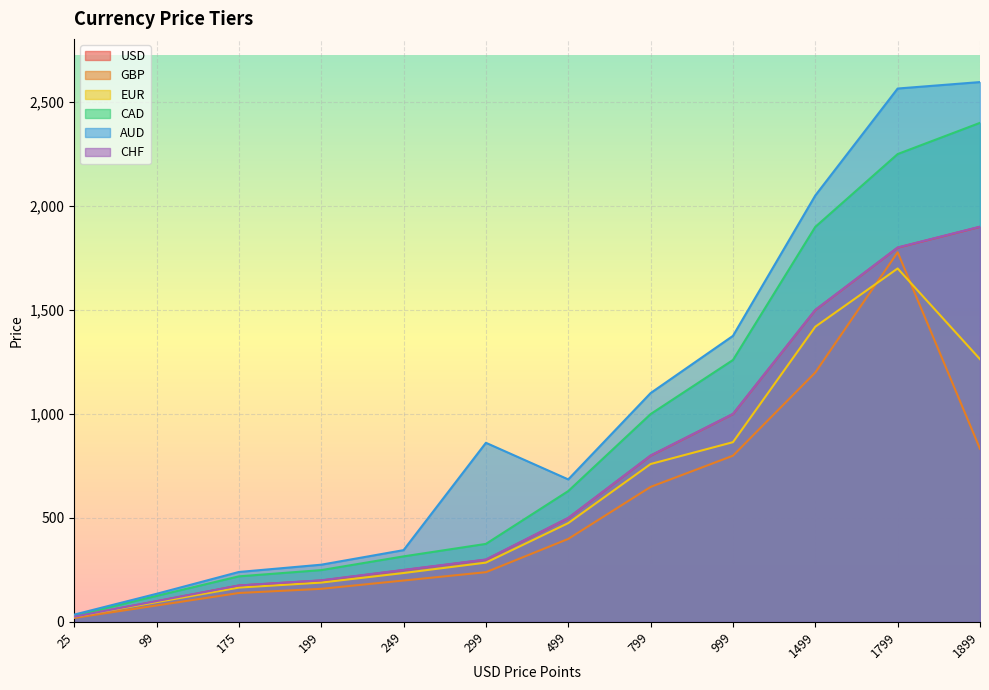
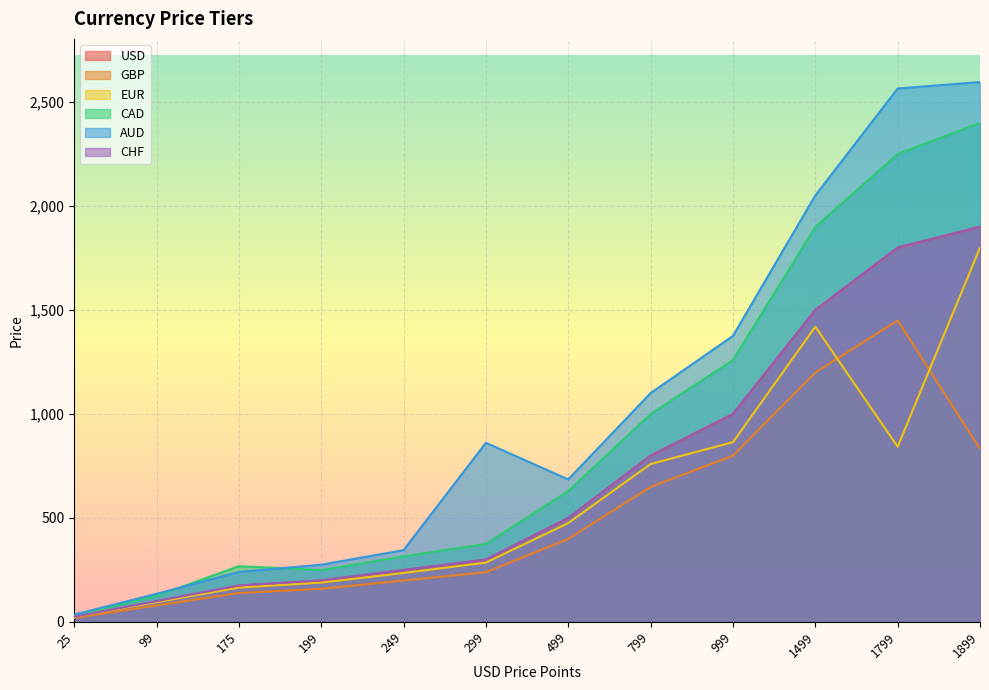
  {
    "CHF": {
      "249": "250",
      "299": "300",
      "499": "500",
      "799": "800",
      "999": "1,000",
      "1499": "1,500",
      "1799": "1,800",
      "1899": "1,900"
    },
    "GBP": {
      "99": "80",
      "175": "140",
      "199": "160",
      "249": "200",
      "299": "240",
      "499": "400",
      "799": "650",
      "999": "800",
      "1499": "1,200",
-     "1799": "1,780",
+     "1799": "1,450",
      "1899": "830"
    },
    "EUR": {
      "249": "240",
      "299": "290",
      "499": "480",
      "799": "760",
      "999": "860",
      "1499": "1,420",
-     "1799": "1,700",
-     "1899": "1,260"
+     "1799": "840",
+     "1899": "1,800"
    },
    "CAD": {
-     "175": "220",
+     "175": "270",
      "199": "250",
      "249": "320",
      "299": "380",
      "499": "630",
      "799": "1,000",
      "999": "1,260",
      "1499": "1,900",
      "1799": "2,250",
      "1899": "2,400"
    },
    "AUD": {
      "175": "240",
      "199": "280",
      "249": "350",
      "299": "860",
      "499": "690",
      "799": "1,100",
      "999": "1,380",
      "1499": "2,050",
      "1799": "2,560",
      "1899": "2,600"
    }
  }
